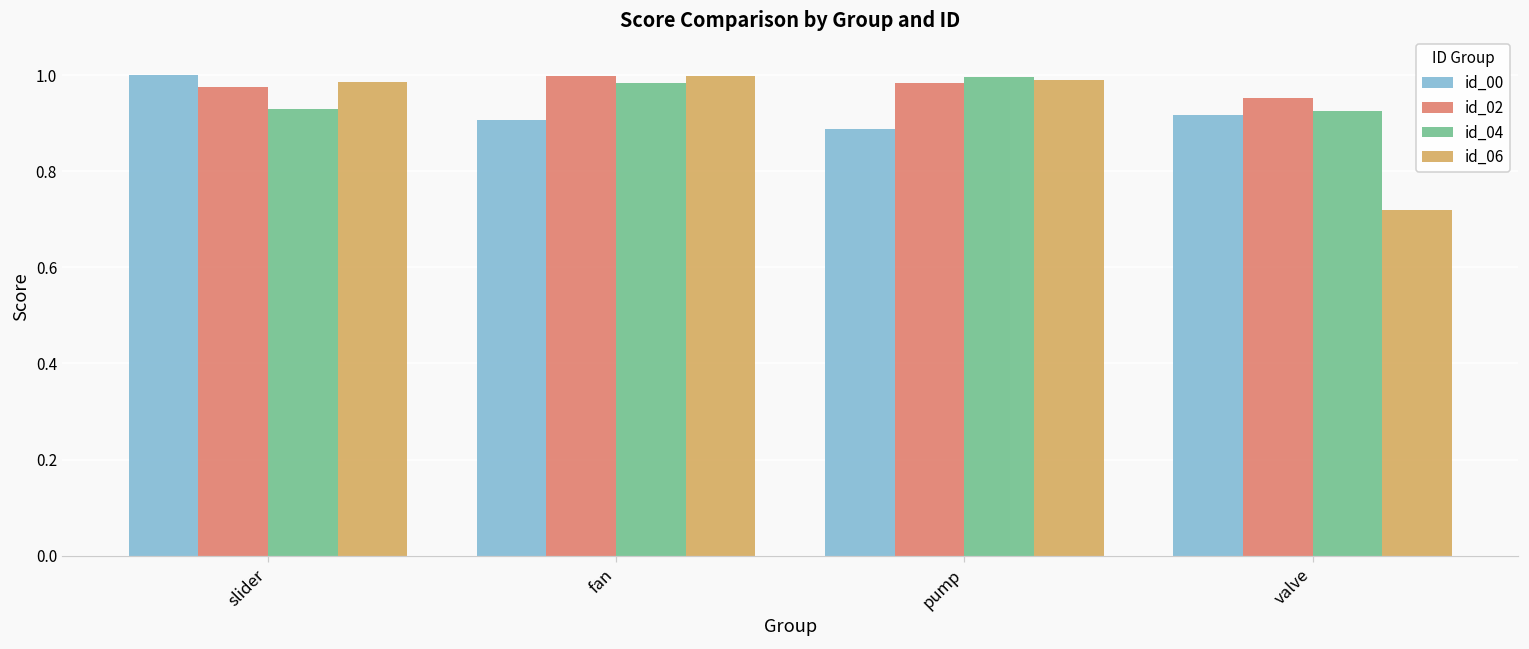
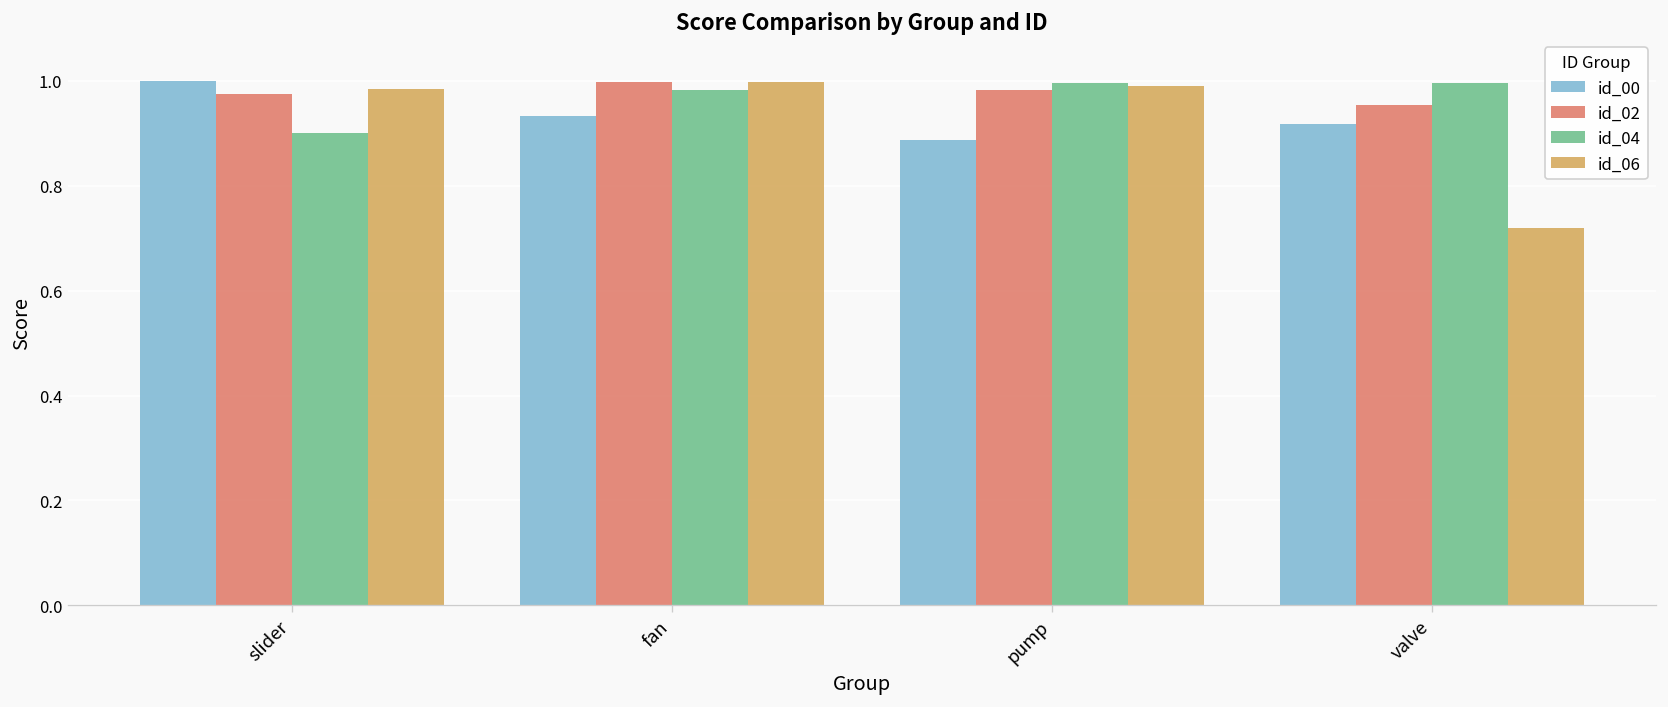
  {
    "id_00": {
      "slider": 1.00,
-     "fan": 0.91,
+     "fan": 0.93,
      "pump": 0.89,
      "valve": 0.92
    },
    "id_04": {
-     "slider": 0.93,
+     "slider": 0.90,
      "fan": 0.98,
      "pump": 1.00,
-     "valve": 0.93
+     "valve": 1.00
    }
  }
